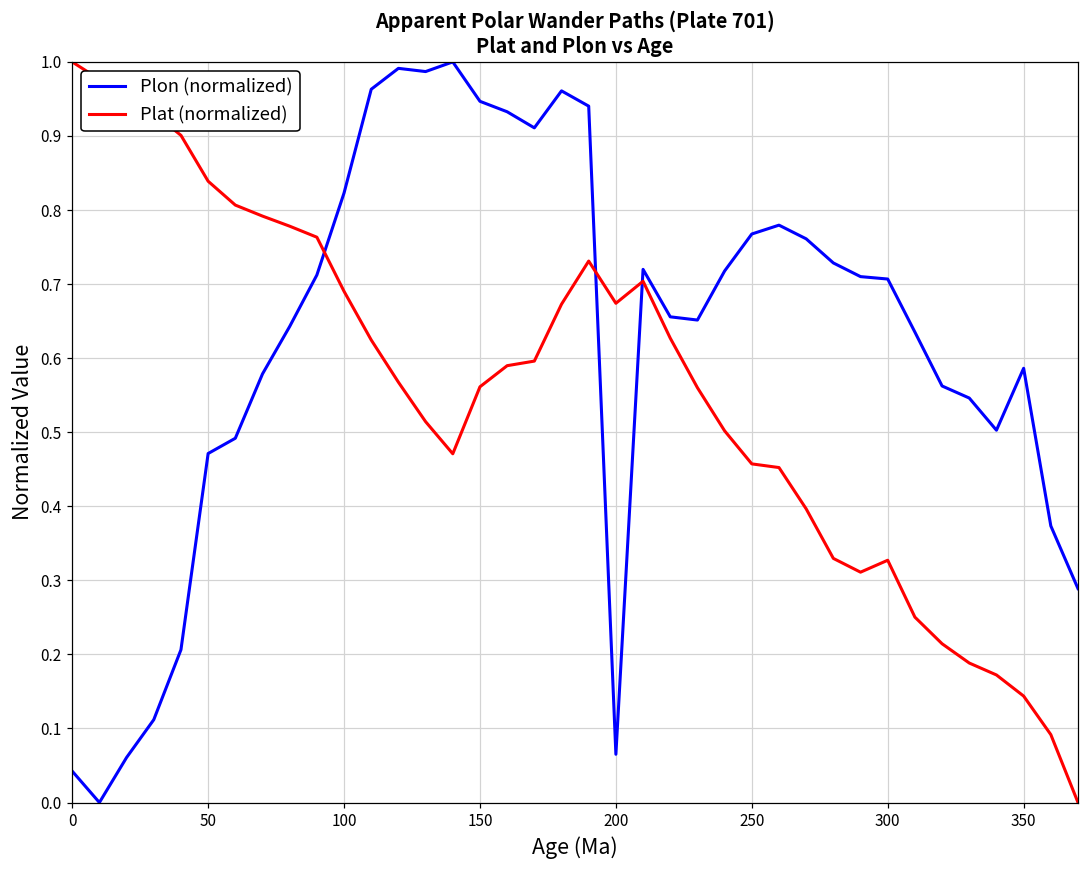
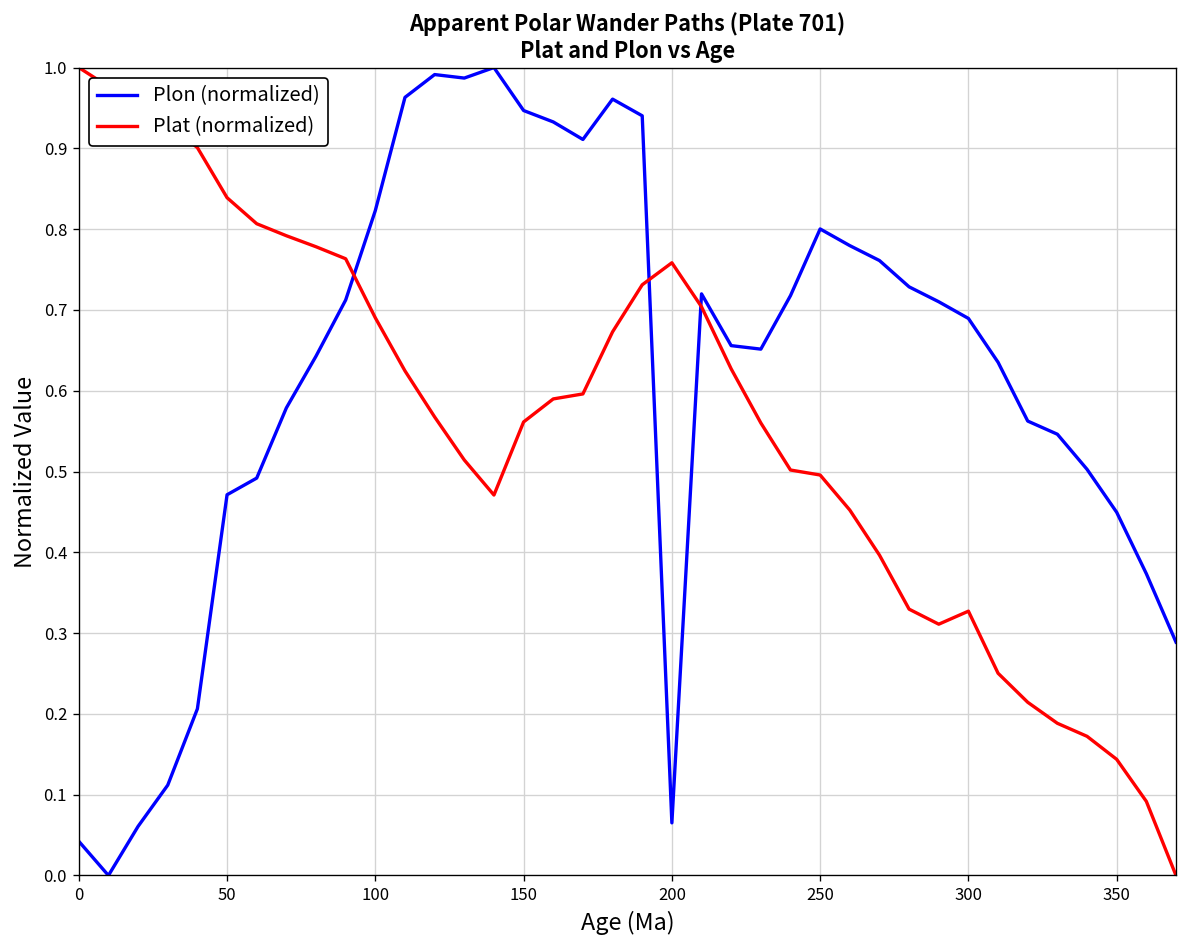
  {
    "Plon (normalized)": {
      "0": 0.04,
      "50": 0.47,
      "100": 0.82,
      "150": 0.95,
      "200": 0.07,
-     "250": 0.77,
-     "300": 0.71,
-     "350": 0.59
+     "250": 0.80,
+     "300": 0.69,
+     "350": 0.45
    },
    "Plat (normalized)": {
      "0": 1.00,
      "50": 0.84,
      "100": 0.69,
      "150": 0.56,
-     "200": 0.67,
-     "250": 0.46,
+     "200": 0.76,
+     "250": 0.50,
      "300": 0.33,
      "350": 0.14
    }
  }
